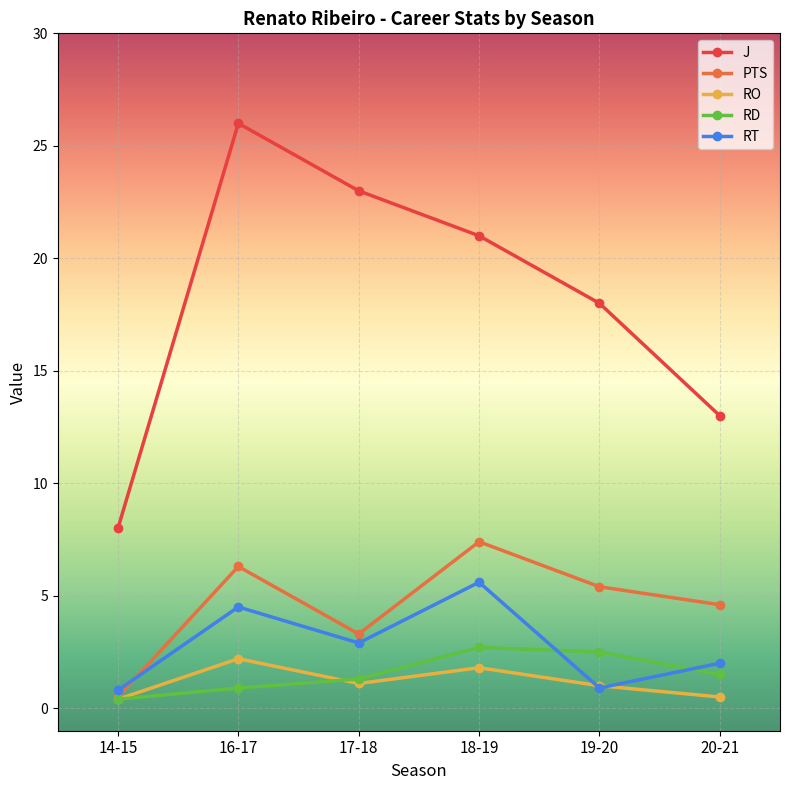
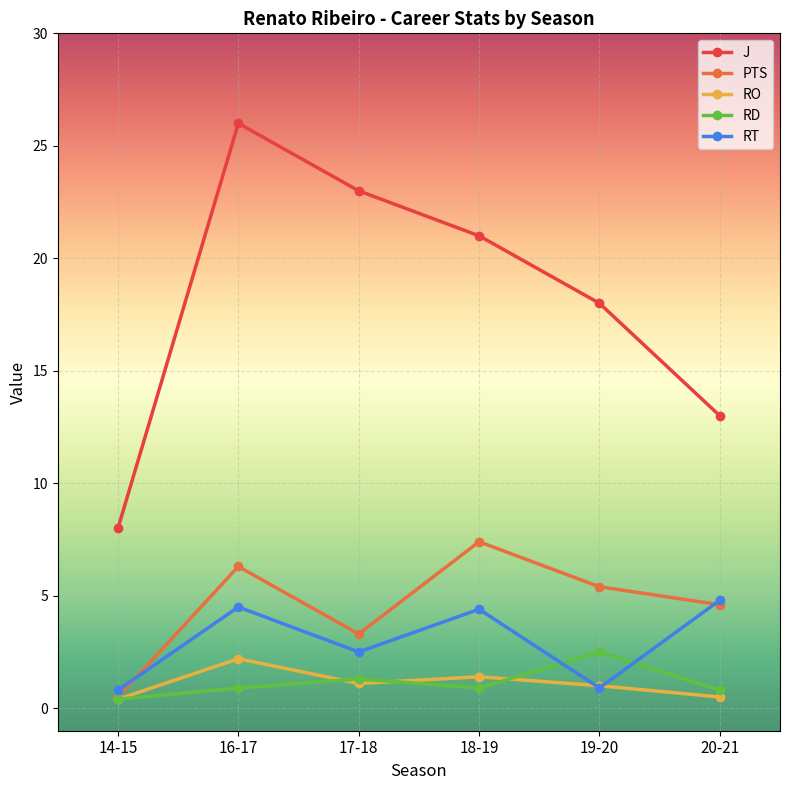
  {
    "RO": {
      "16-17": 2.2,
      "17-18": 1.1,
-     "18-19": 1.8,
+     "18-19": 1.4,
      "20-21": 0.5
    },
    "RD": {
      "16-17": 0.9,
      "17-18": 1.3,
-     "18-19": 2.7,
+     "18-19": 0.9,
      "19-20": 2.5,
-     "20-21": 1.5
+     "20-21": 0.8
    },
    "RT": {
      "14-15": 0.8,
      "16-17": 4.5,
-     "17-18": 2.9,
-     "18-19": 5.6,
-     "20-21": 2.0
+     "17-18": 2.5,
+     "18-19": 4.4,
+     "20-21": 4.8
    }
  }
